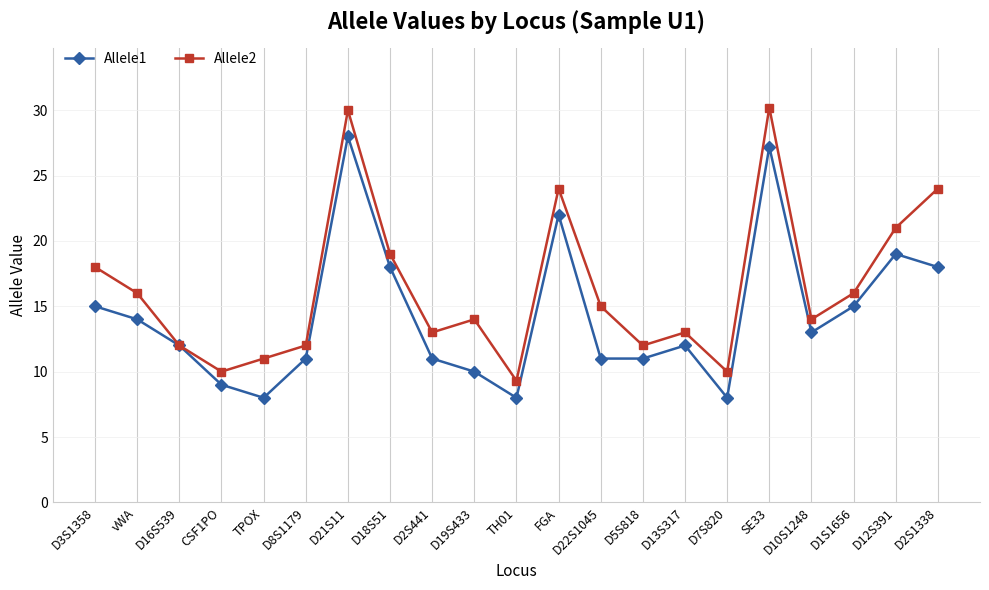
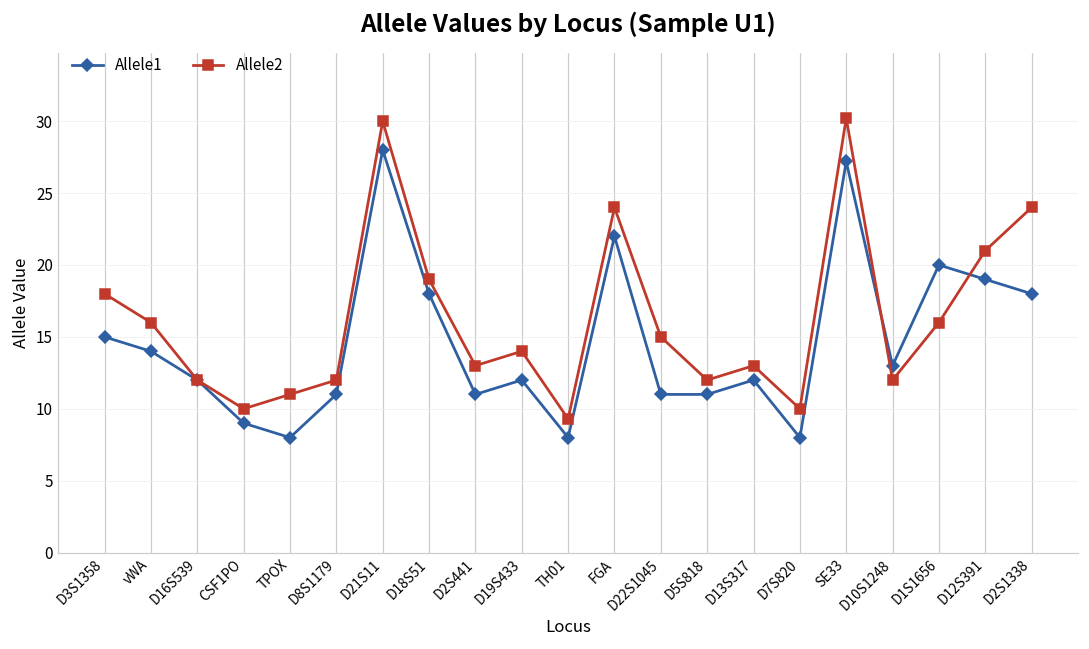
  {
    "Allele1": {
      "D3S1358": 15,
      "vWA": 14,
      "CSF1PO": 9,
      "TPOX": 8,
      "D8S1179": 11,
      "D21S11": 28,
      "D18S51": 18,
      "D2S441": 11,
-     "D19S433": 10,
+     "D19S433": 12,
      "TH01": 8,
      "FGA": 22,
      "D22S1045": 11,
      "D5S818": 11,
      "D13S317": 12,
      "D7S820": 8,
      "SE33": 27.2,
      "D10S1248": 13,
-     "D1S1656": 15,
+     "D1S1656": 20,
      "D12S391": 19,
      "D2S1338": 18
    },
    "Allele2": {
      "D3S1358": 18,
      "vWA": 16,
      "CSF1PO": 10,
      "TPOX": 11,
      "D8S1179": 12,
      "D21S11": 30,
      "D18S51": 19,
      "D2S441": 13,
      "D19S433": 14,
      "TH01": 9.3,
      "FGA": 24,
      "D22S1045": 15,
      "D5S818": 12,
      "D13S317": 13,
      "D7S820": 10,
      "SE33": 30.2,
-     "D10S1248": 14,
+     "D10S1248": 12,
      "D1S1656": 16,
      "D12S391": 21,
      "D2S1338": 24
    }
  }
